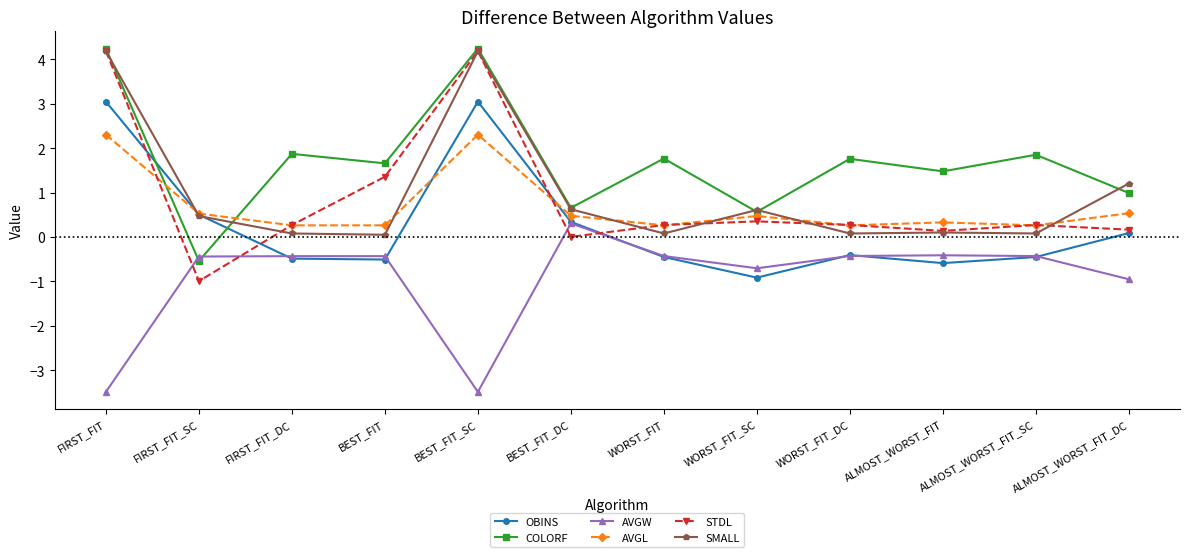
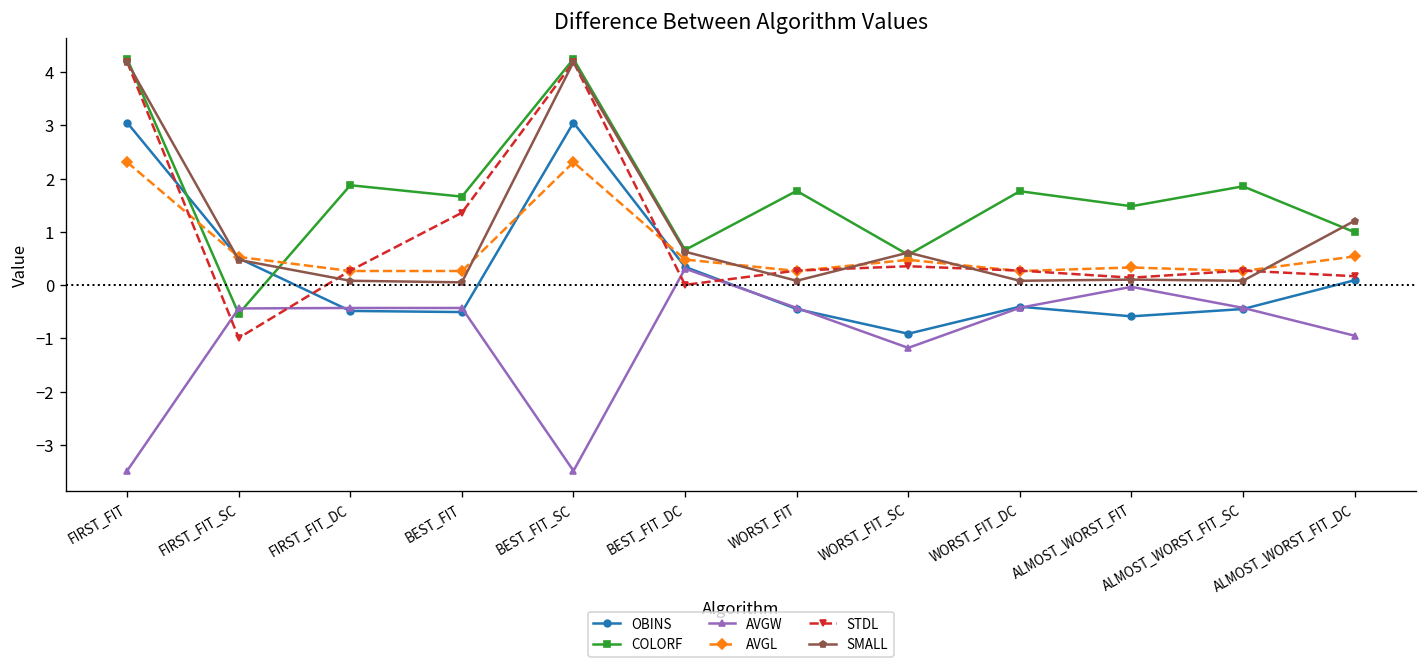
  {
    "OBINS": {
      "FIRST_FIT": 3.0,
      "BEST_FIT": -0.5,
      "BEST_FIT_SC": 3.0,
      "WORST_FIT_SC": -0.9,
      "ALMOST_WORST_FIT": -0.6,
      "ALMOST_WORST_FIT_DC": 0.1
    },
    "COLORF": {
      "FIRST_FIT": 4.2,
      "FIRST_FIT_SC": -0.5,
      "FIRST_FIT_DC": 1.9,
      "BEST_FIT": 1.7,
      "BEST_FIT_SC": 4.2,
      "WORST_FIT": 1.8,
      "WORST_FIT_DC": 1.8,
      "ALMOST_WORST_FIT": 1.5,
      "ALMOST_WORST_FIT_SC": 1.9,
      "ALMOST_WORST_FIT_DC": 1.0
    },
    "AVGW": {
      "FIRST_FIT": -3.5,
      "FIRST_FIT_SC": -0.4,
      "BEST_FIT": -0.4,
      "BEST_FIT_SC": -3.5,
-     "WORST_FIT_SC": -0.7,
-     "ALMOST_WORST_FIT": -0.4,
+     "WORST_FIT_SC": -1.2,
+     "ALMOST_WORST_FIT": 0.0,
      "ALMOST_WORST_FIT_DC": -1.0
    },
    "AVGL": {
      "FIRST_FIT": 2.3,
      "BEST_FIT": 0.3,
      "BEST_FIT_SC": 2.3,
      "BEST_FIT_DC": 0.5,
      "WORST_FIT_SC": 0.5,
      "ALMOST_WORST_FIT": 0.3,
      "ALMOST_WORST_FIT_DC": 0.5
    },
    "STDL": {
      "FIRST_FIT_SC": -1.0,
      "BEST_FIT": 1.4,
      "BEST_FIT_DC": 0.0,
      "WORST_FIT_SC": 0.4,
      "ALMOST_WORST_FIT_DC": 0.2
    },
    "SMALL": {
      "FIRST_FIT_DC": 0.1,
      "BEST_FIT": 0.1,
      "WORST_FIT": 0.1,
      "WORST_FIT_DC": 0.1,
      "ALMOST_WORST_FIT_SC": 0.1,
      "ALMOST_WORST_FIT_DC": 1.2
    }
  }
